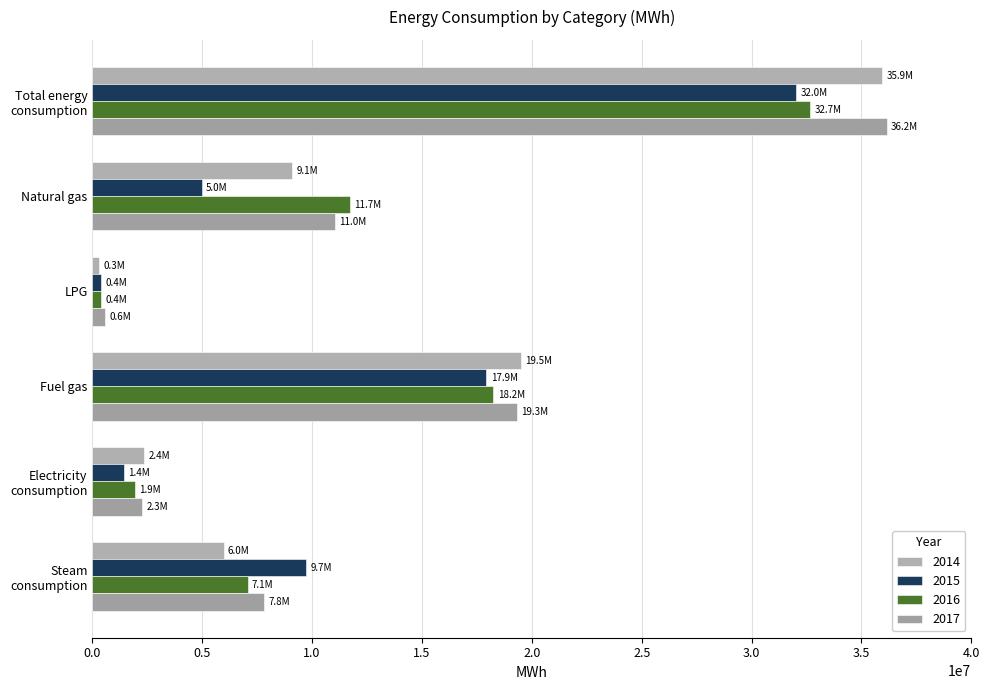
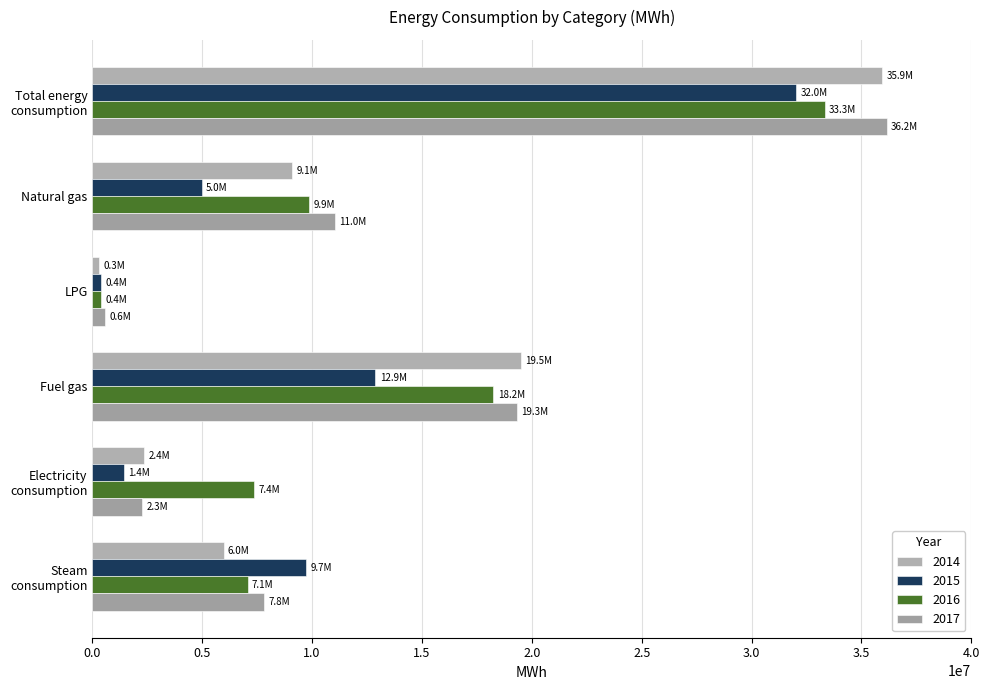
  {
    "2015": {
      "Total energy consumption": "32.0M",
      "Natural gas": "5.0M",
      "LPG": "0.4M",
-     "Fuel gas": "17.9M",
+     "Fuel gas": "12.9M",
      "Electricity consumption": "1.4M",
      "Steam consumption": "9.7M"
    },
    "2016": {
-     "Total energy consumption": "32.7M",
-     "Natural gas": "11.7M",
+     "Total energy consumption": "33.3M",
+     "Natural gas": "9.9M",
      "LPG": "0.4M",
      "Fuel gas": "18.2M",
-     "Electricity consumption": "1.9M",
+     "Electricity consumption": "7.4M",
      "Steam consumption": "7.1M"
    }
  }
